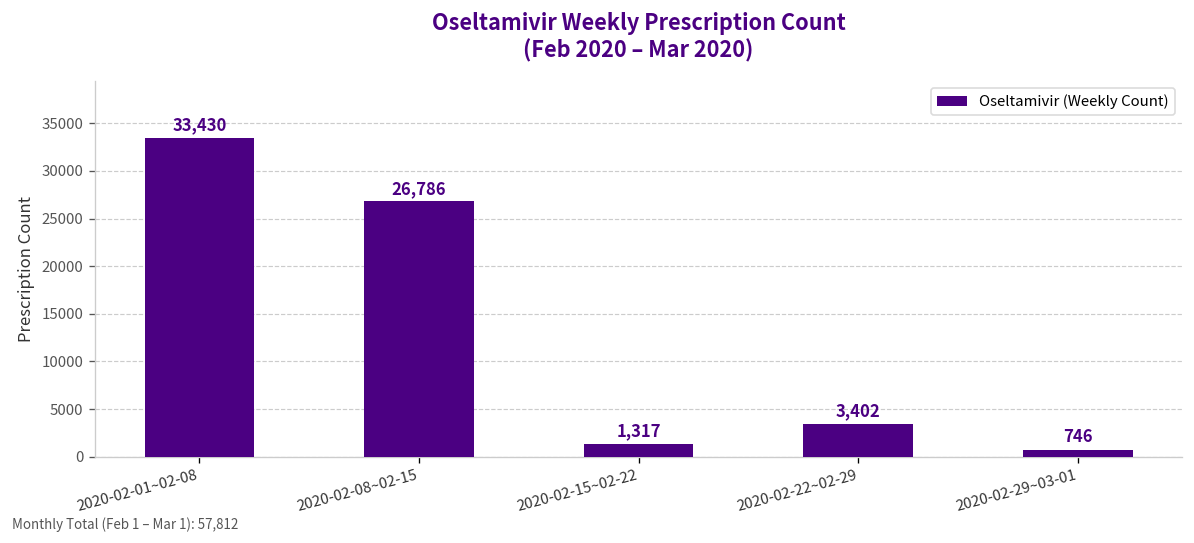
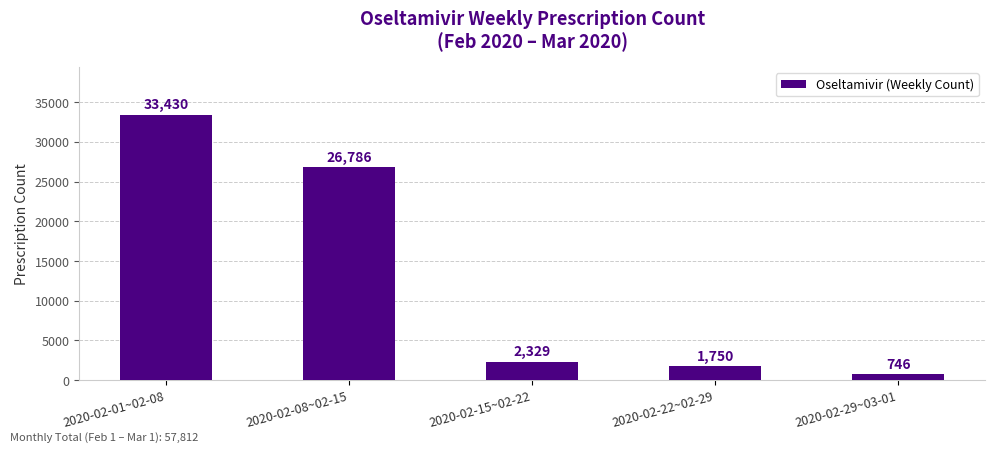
  {
    "2020-02-01~02-08": "33,430",
    "2020-02-08~02-15": "26,786",
-   "2020-02-15~02-22": "1,317",
-   "2020-02-22~02-29": "3,402",
+   "2020-02-15~02-22": "2,329",
+   "2020-02-22~02-29": "1,750",
    "2020-02-29~03-01": "746"
  }
